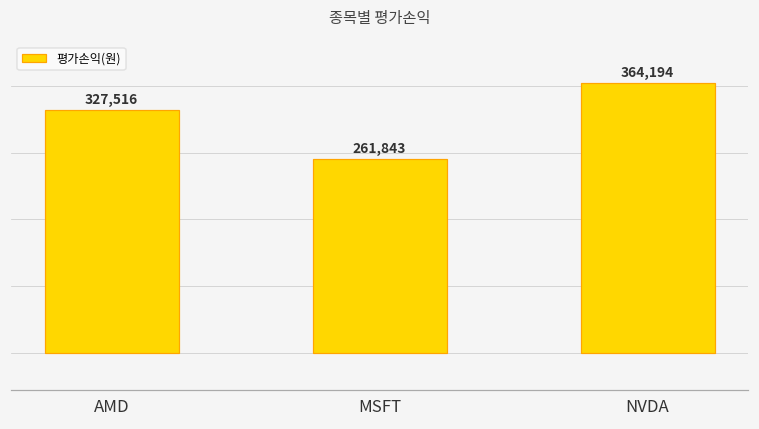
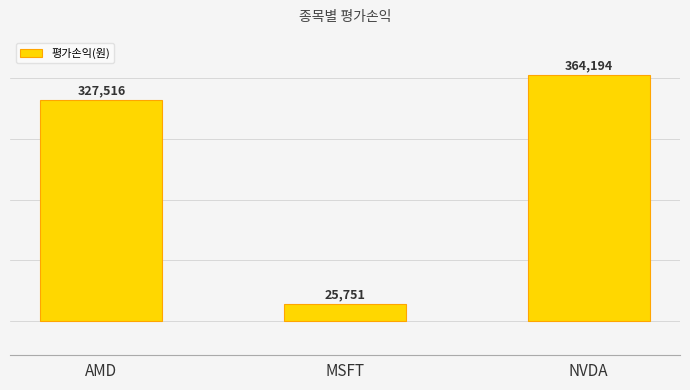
  {
    "AMD": "327,516",
-   "MSFT": "261,843",
+   "MSFT": "25,751",
    "NVDA": "364,194"
  }
